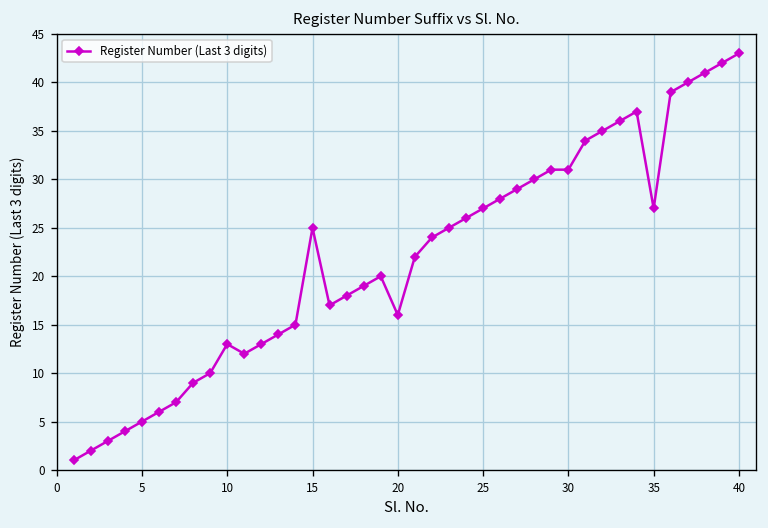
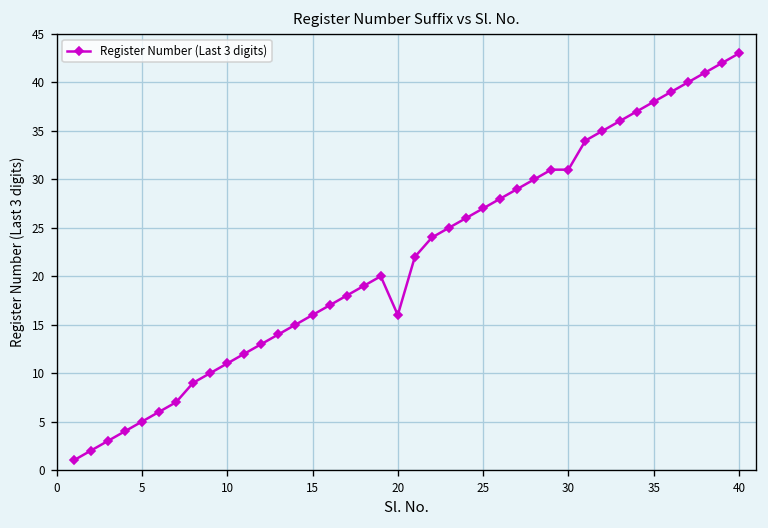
  {
    "5": 5,
-   "10": 13,
-   "15": 25,
+   "10": 11,
+   "15": 16,
    "20": 16,
    "25": 27,
    "30": 31,
-   "35": 27,
+   "35": 38,
    "40": 43
  }
